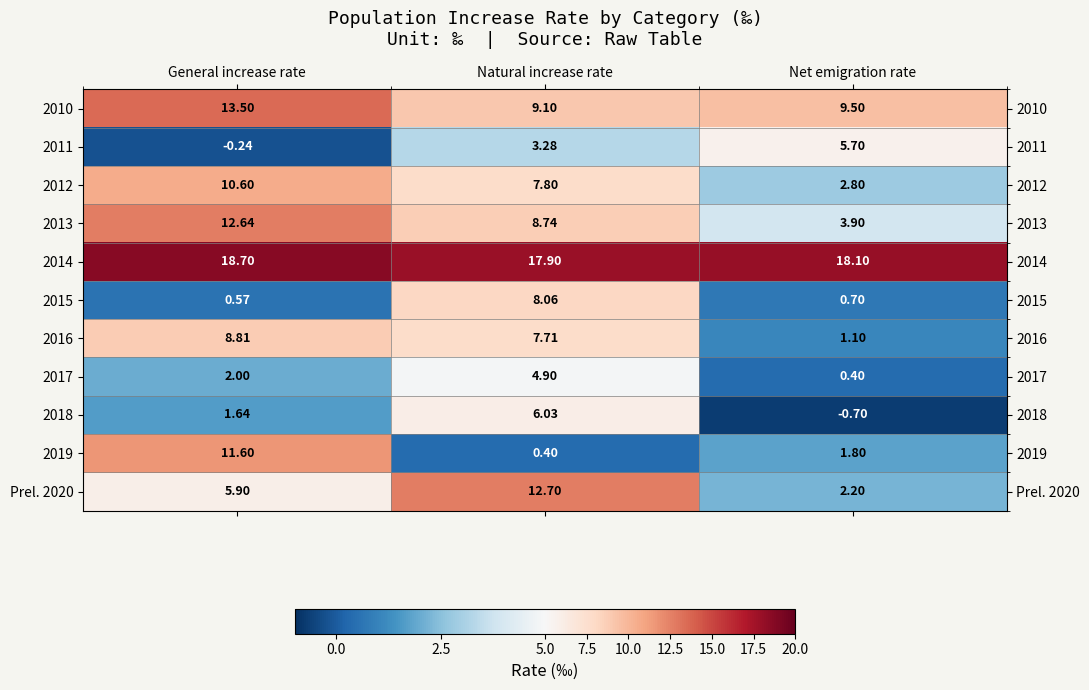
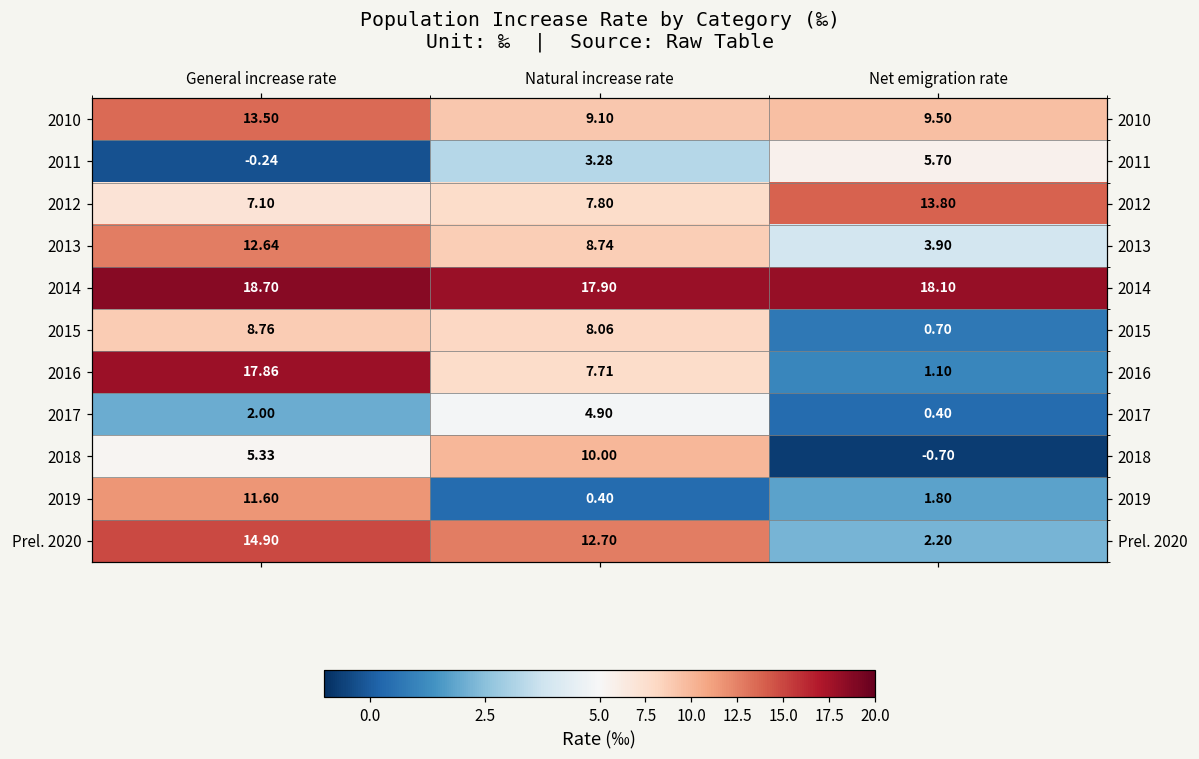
  {
    "2010": {
      "General increase rate": 13.50,
      "Natural increase rate": 9.10,
      "Net emigration rate": 9.50
    },
    "2011": {
      "General increase rate": -0.24,
      "Natural increase rate": 3.28,
      "Net emigration rate": 5.70
    },
    "2012": {
-     "General increase rate": 10.60,
+     "General increase rate": 7.10,
      "Natural increase rate": 7.80,
-     "Net emigration rate": 2.80
+     "Net emigration rate": 13.80
    },
    "2013": {
      "General increase rate": 12.64,
      "Natural increase rate": 8.74,
      "Net emigration rate": 3.90
    },
    "2014": {
      "General increase rate": 18.70,
      "Natural increase rate": 17.90,
      "Net emigration rate": 18.10
    },
    "2015": {
-     "General increase rate": 0.57,
+     "General increase rate": 8.76,
      "Natural increase rate": 8.06,
      "Net emigration rate": 0.70
    },
    "2016": {
-     "General increase rate": 8.81,
+     "General increase rate": 17.86,
      "Natural increase rate": 7.71,
      "Net emigration rate": 1.10
    },
    "2017": {
      "General increase rate": 2.00,
      "Natural increase rate": 4.90,
      "Net emigration rate": 0.40
    },
    "2018": {
-     "General increase rate": 1.64,
-     "Natural increase rate": 6.03,
+     "General increase rate": 5.33,
+     "Natural increase rate": 10.00,
      "Net emigration rate": -0.70
    },
    "2019": {
      "General increase rate": 11.60,
      "Natural increase rate": 0.40,
      "Net emigration rate": 1.80
    },
    "Prel. 2020": {
-     "General increase rate": 5.90,
+     "General increase rate": 14.90,
      "Natural increase rate": 12.70,
      "Net emigration rate": 2.20
    }
  }
